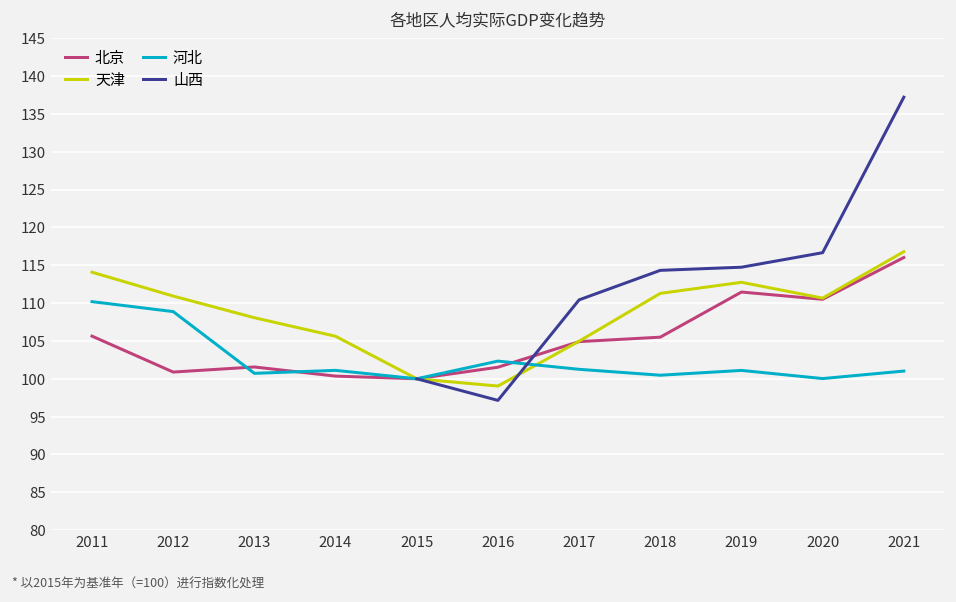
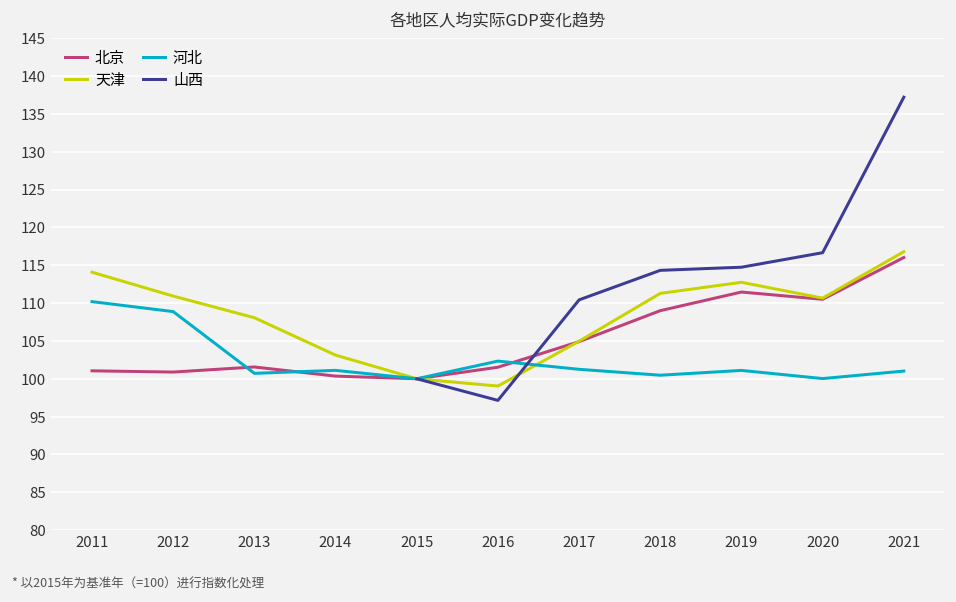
  {
    "北京": {
-     "2011": 106,
+     "2011": 101,
      "2012": 101,
      "2013": 102,
      "2014": 100,
      "2016": 102,
-     "2018": 105,
+     "2018": 109,
      "2019": 111,
      "2021": 116
    },
    "天津": {
      "2011": 114,
      "2012": 111,
      "2013": 108,
-     "2014": 106,
+     "2014": 103,
      "2016": 99,
      "2018": 111,
      "2019": 113,
      "2021": 117
    },
    "河北": {
      "2011": 110,
      "2012": 109,
      "2013": 101,
      "2014": 101,
      "2016": 102,
      "2017": 101,
      "2018": 100,
      "2019": 101,
      "2020": 100,
      "2021": 101
    },
    "山西": {
      "2016": 97,
      "2017": 110,
      "2018": 114,
      "2019": 115,
      "2020": 117,
      "2021": 137
    }
  }
